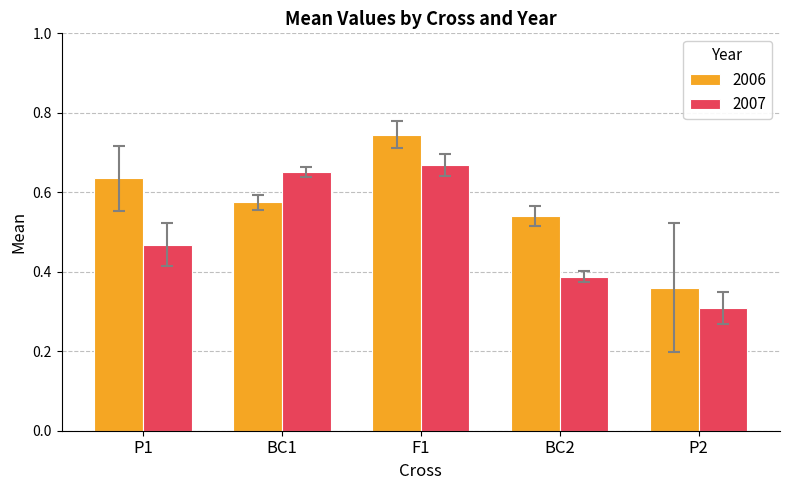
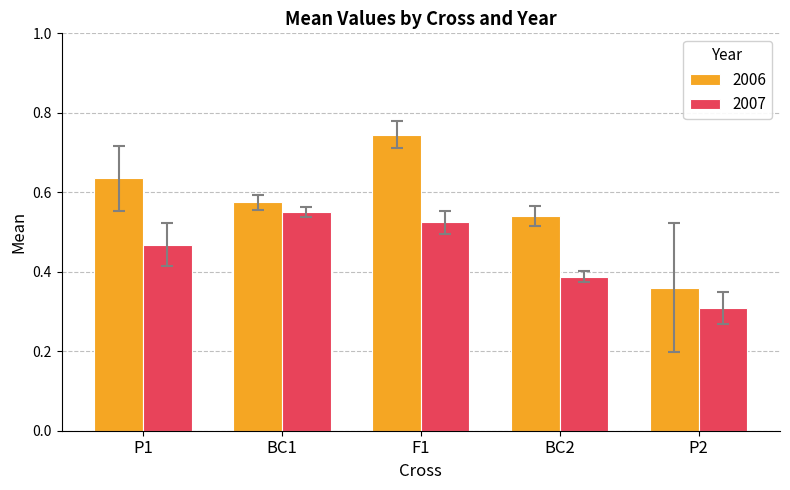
  {
    "2006": {
      "P1": 0.64,
      "BC1": 0.58,
      "F1": 0.75,
      "BC2": 0.54,
      "P2": 0.36
    },
    "2007": {
      "P1": 0.47,
-     "BC1": 0.65,
-     "F1": 0.67,
+     "BC1": 0.55,
+     "F1": 0.52,
      "BC2": 0.39,
      "P2": 0.31
    }
  }
